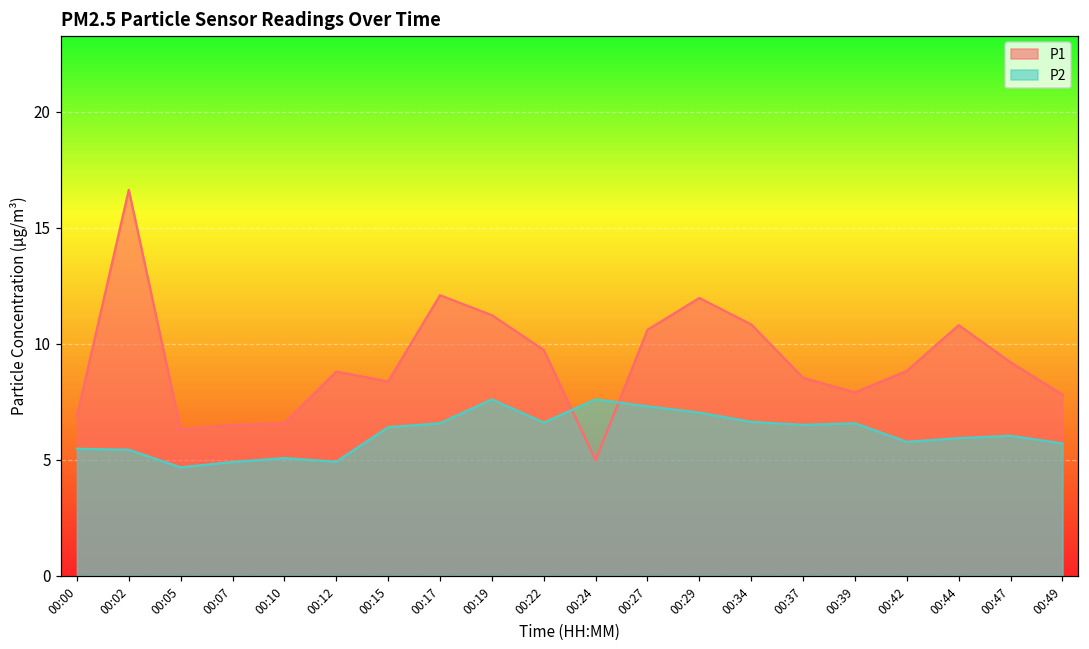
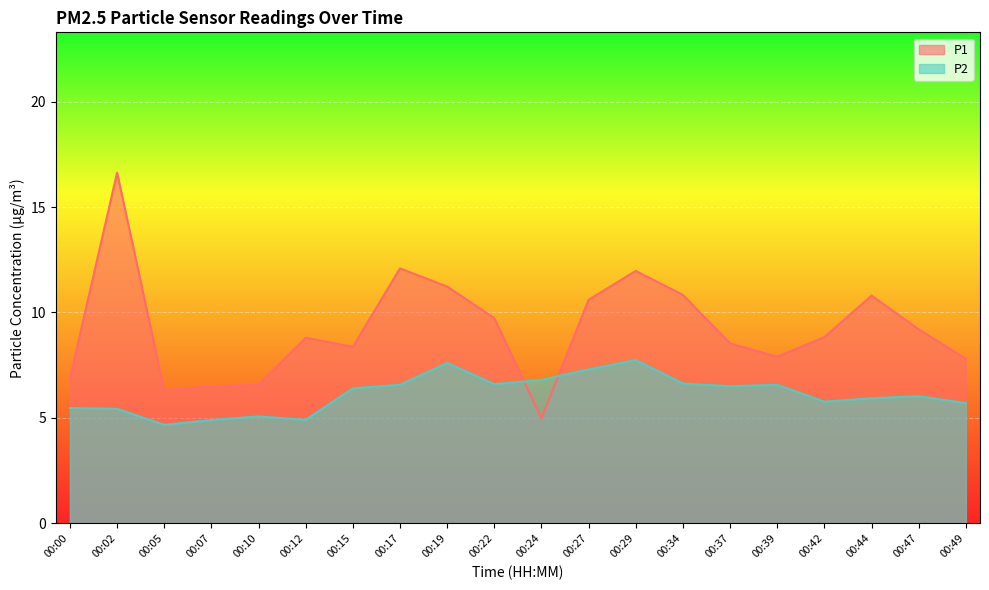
  {
    "P1": {
      "00:00": 6.9,
      "00:02": 16.6,
      "00:05": 6.3,
      "00:07": 6.5,
      "00:10": 6.6,
      "00:12": 8.8,
      "00:15": 8.4,
      "00:17": 12.1,
      "00:19": 11.2,
      "00:22": 9.7,
      "00:24": 5.0,
      "00:27": 10.6,
      "00:29": 12.0,
      "00:34": 10.8,
      "00:37": 8.5,
      "00:39": 7.9,
      "00:42": 8.8,
      "00:44": 10.8,
      "00:47": 9.2,
      "00:49": 7.8
    },
    "P2": {
      "00:00": 5.5,
      "00:02": 5.4,
      "00:05": 4.7,
      "00:07": 4.9,
      "00:10": 5.1,
      "00:12": 4.9,
      "00:15": 6.4,
      "00:17": 6.6,
      "00:19": 7.6,
      "00:22": 6.6,
-     "00:24": 7.6,
+     "00:24": 6.8,
      "00:27": 7.3,
-     "00:29": 7.0,
+     "00:29": 7.7,
      "00:34": 6.6,
      "00:37": 6.5,
      "00:39": 6.6,
      "00:42": 5.8,
      "00:44": 5.9,
      "00:47": 6.0,
      "00:49": 5.7
    }
  }
